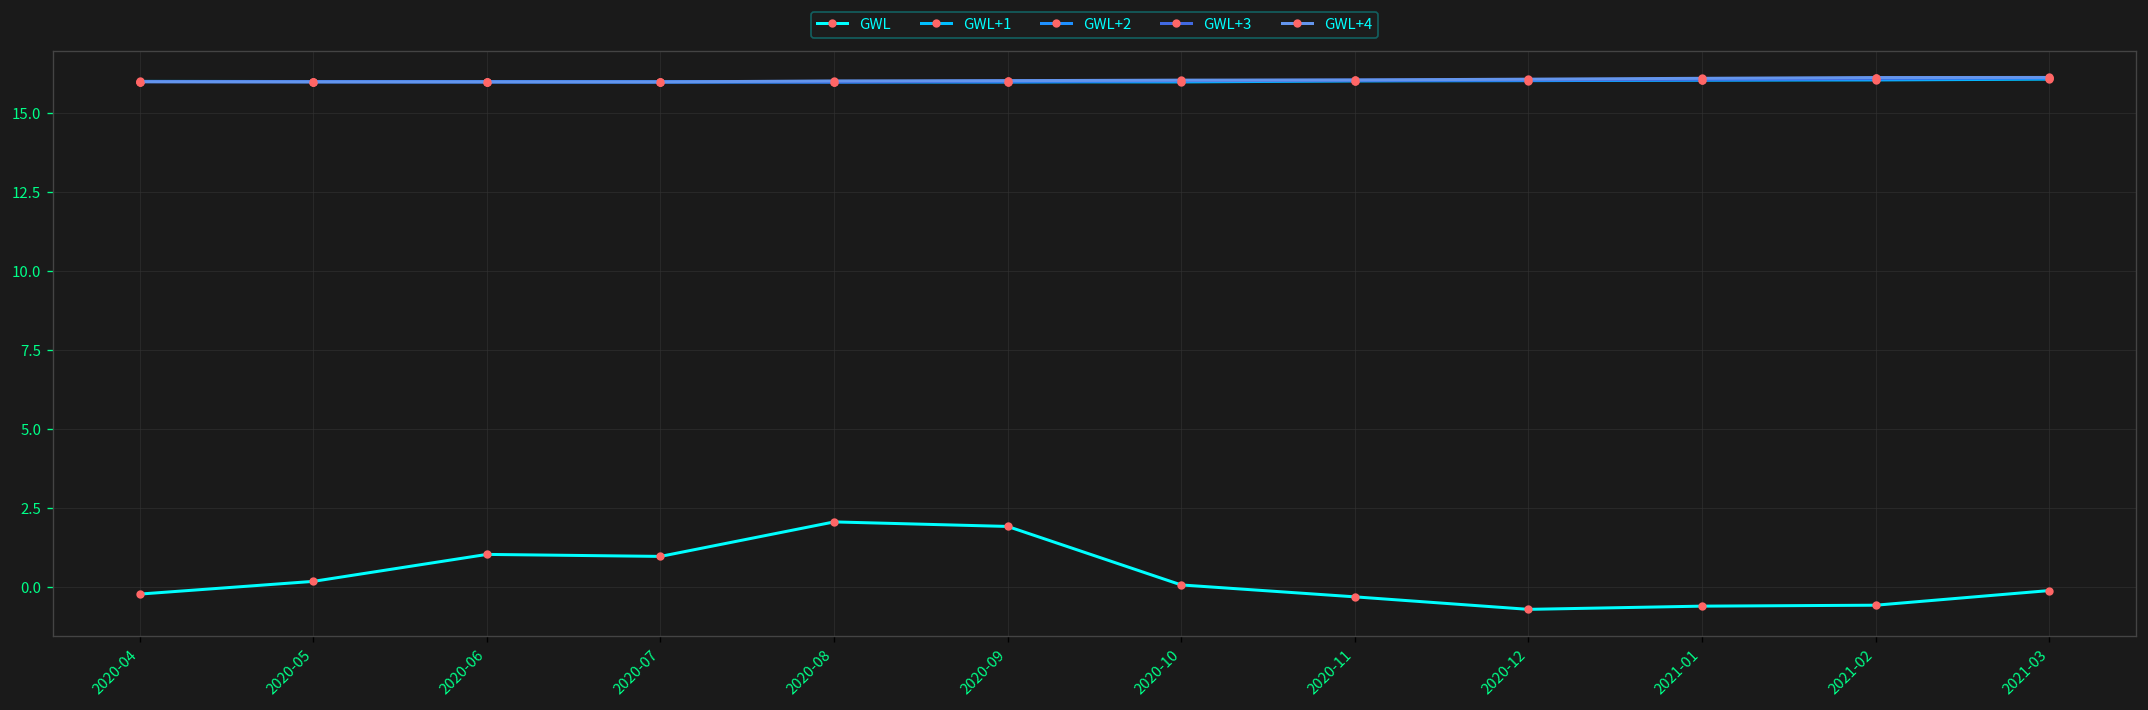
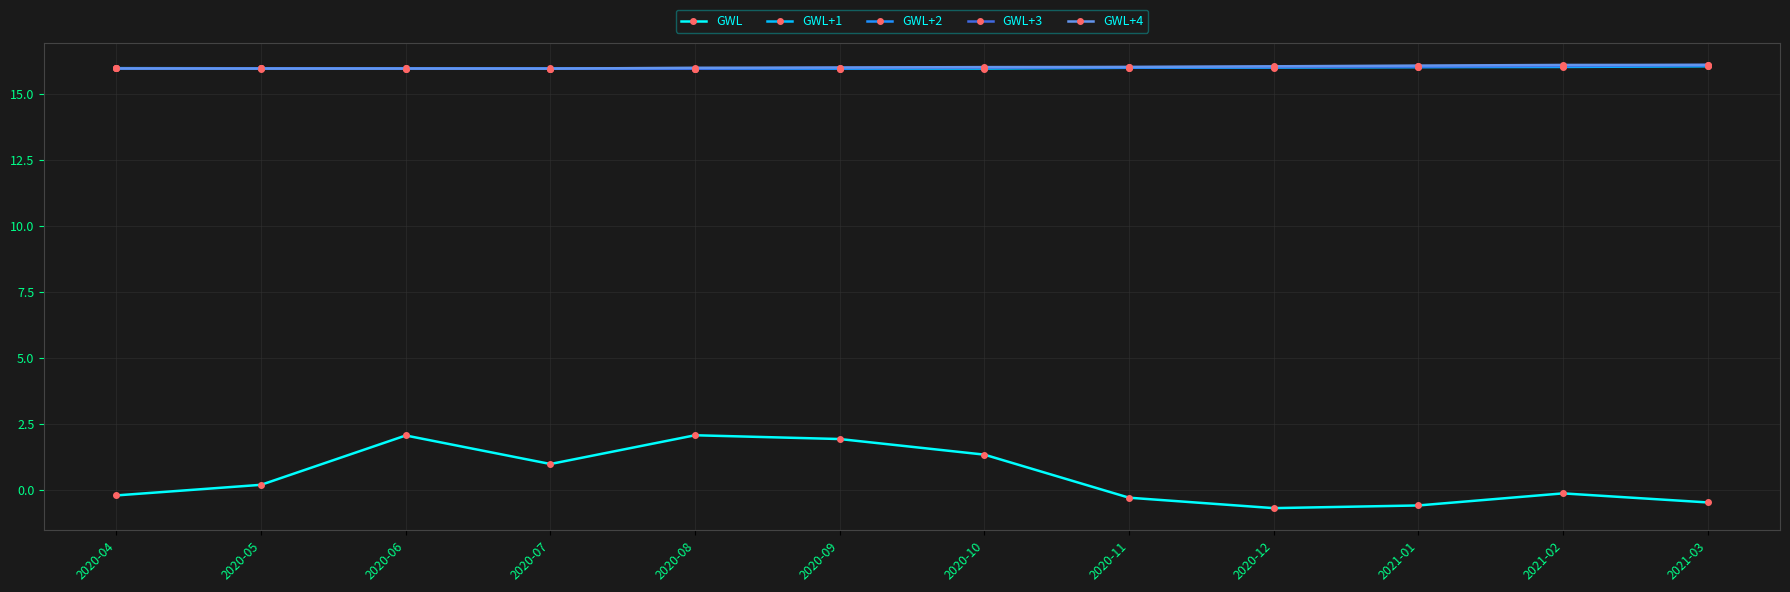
  {
    "GWL": {
      "2020-04": -0.2,
      "2020-05": 0.2,
-     "2020-06": 1.0,
+     "2020-06": 2.1,
      "2020-07": 1.0,
      "2020-08": 2.1,
      "2020-09": 1.9,
-     "2020-10": 0.1,
+     "2020-10": 1.3,
      "2020-11": -0.3,
      "2020-12": -0.7,
      "2021-01": -0.6,
-     "2021-02": -0.6,
-     "2021-03": -0.1
+     "2021-02": -0.1,
+     "2021-03": -0.5
    }
  }
